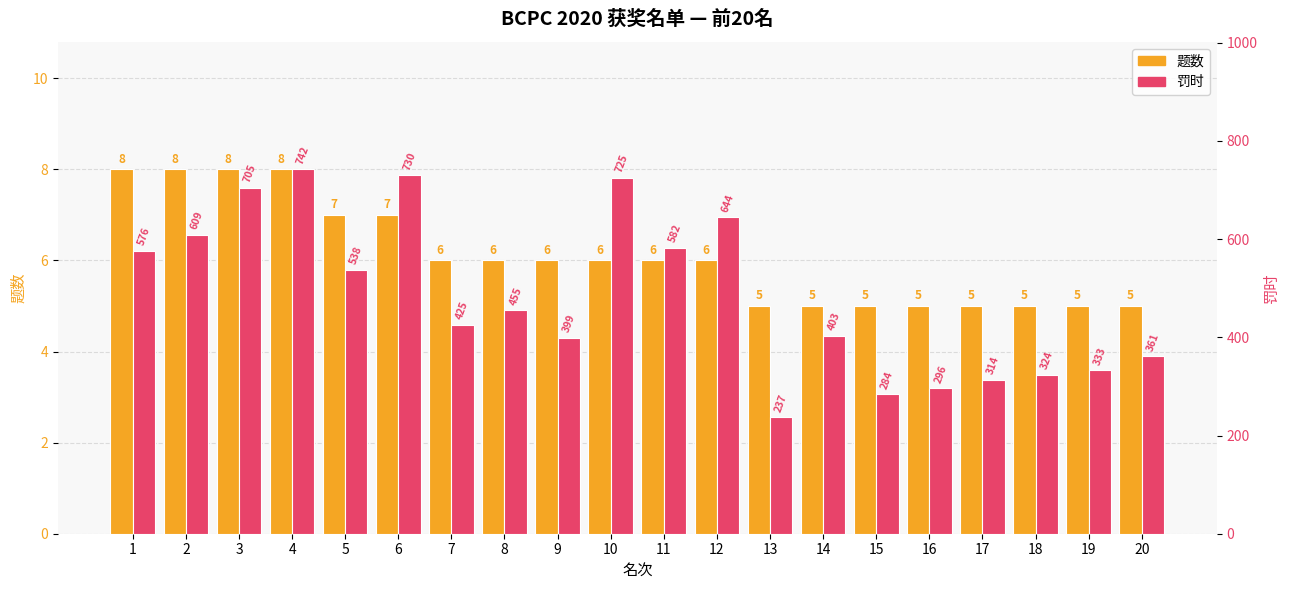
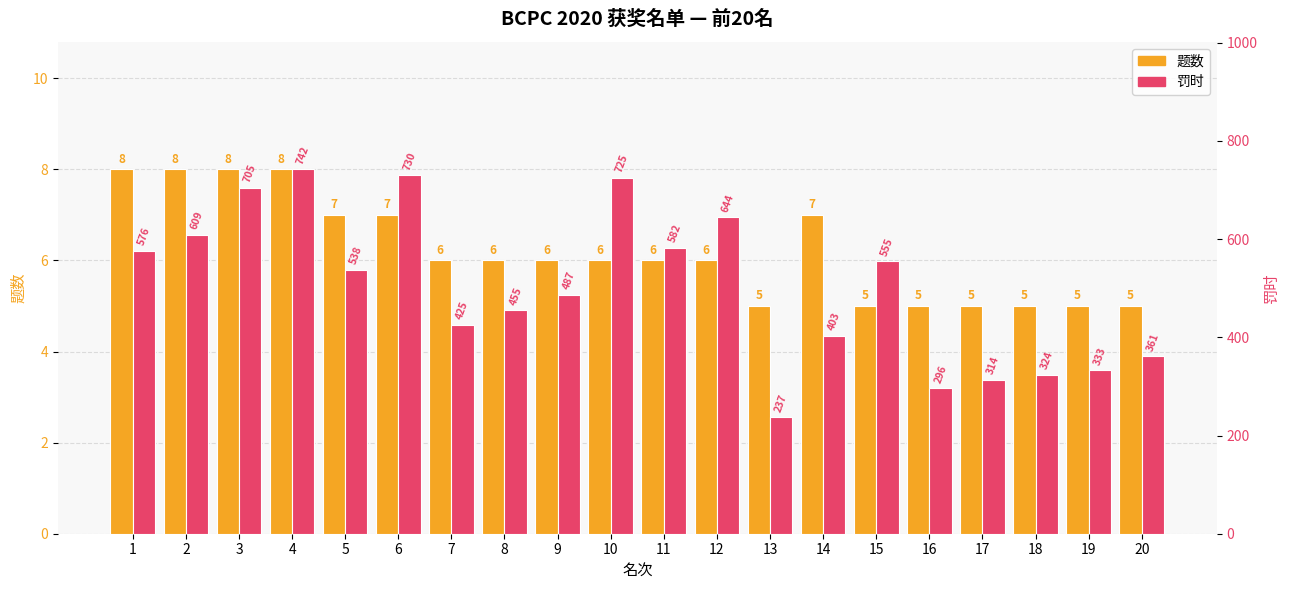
  {
    "题数": {
      "1": 8,
      "2": 8,
      "3": 8,
      "4": 8,
      "5": 7,
      "6": 7,
      "7": 6,
      "8": 6,
      "9": 6,
      "10": 6,
      "11": 6,
      "12": 6,
      "13": 5,
-     "14": 5,
+     "14": 7,
      "15": 5,
      "16": 5,
      "17": 5,
      "18": 5,
      "19": 5,
      "20": 5
    },
    "罚时": {
      "1": 576,
      "2": 609,
      "3": 705,
      "4": 742,
      "5": 538,
      "6": 730,
      "7": 425,
      "8": 455,
-     "9": 399,
+     "9": 487,
      "10": 725,
      "11": 582,
      "12": 644,
      "13": 237,
      "14": 403,
-     "15": 284,
+     "15": 555,
      "16": 296,
      "17": 314,
      "18": 324,
      "19": 333,
      "20": 361
    }
  }
